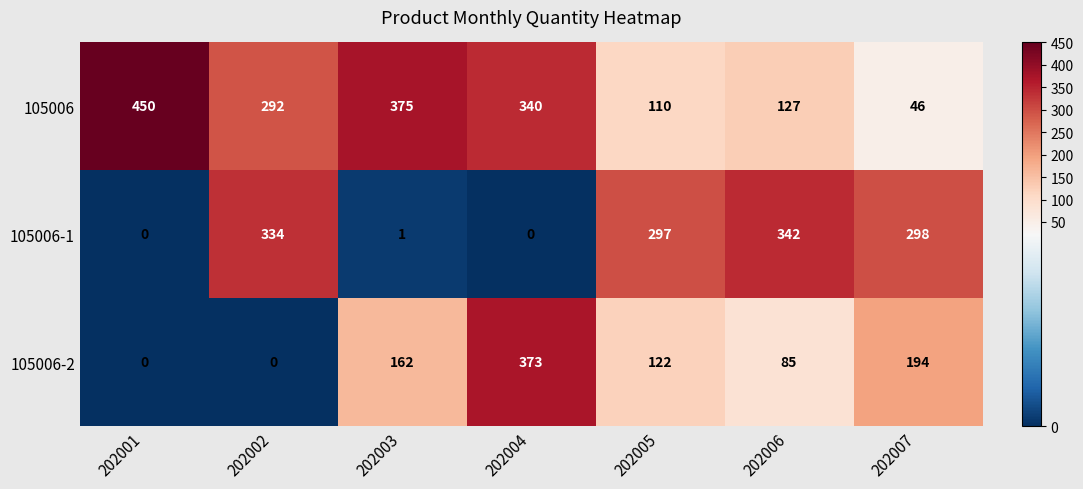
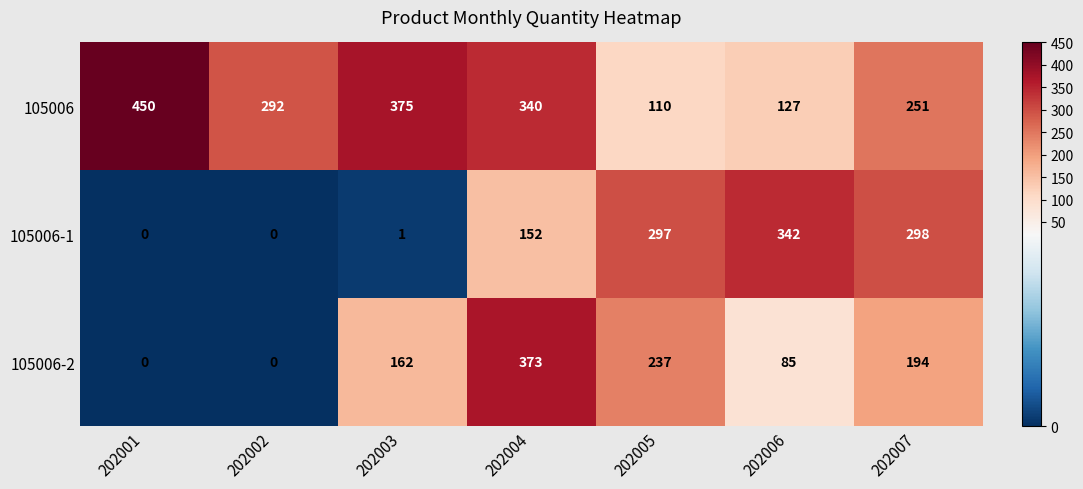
  {
    "105006": {
      "202001": 450,
      "202002": 292,
      "202003": 375,
      "202004": 340,
      "202005": 110,
      "202006": 127,
-     "202007": 46
+     "202007": 251
    },
    "105006-1": {
      "202001": 0,
-     "202002": 334,
+     "202002": 0,
      "202003": 1,
-     "202004": 0,
+     "202004": 152,
      "202005": 297,
      "202006": 342,
      "202007": 298
    },
    "105006-2": {
      "202001": 0,
      "202002": 0,
      "202003": 162,
      "202004": 373,
-     "202005": 122,
+     "202005": 237,
      "202006": 85,
      "202007": 194
    }
  }
